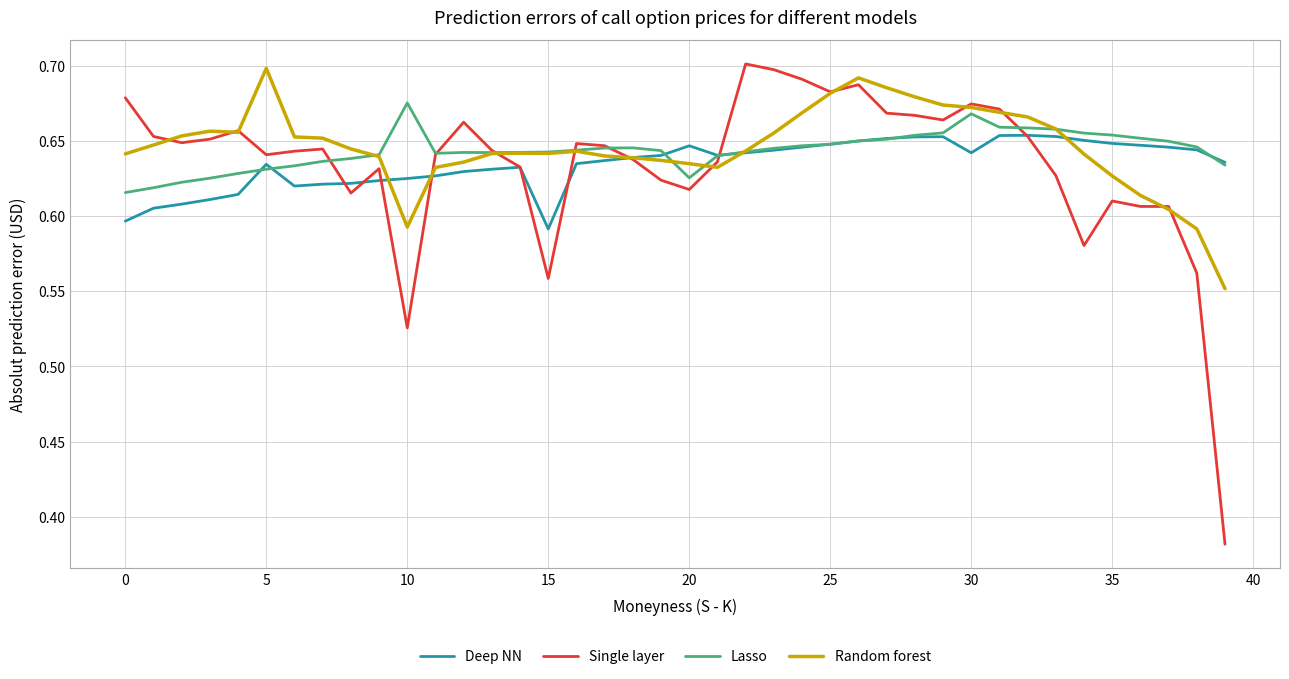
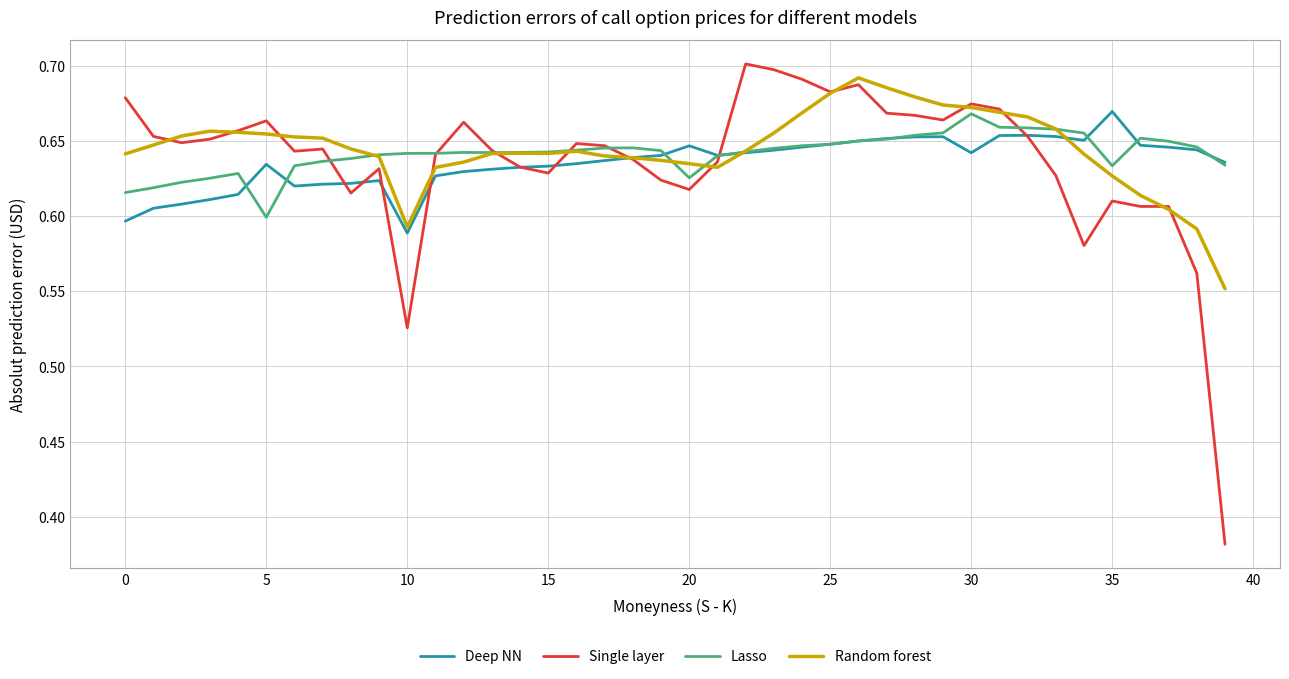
  {
    "Deep NN": {
      "0": 0.597,
      "5": 0.634,
-     "10": 0.625,
-     "15": 0.591,
+     "10": 0.589,
+     "15": 0.633,
      "20": 0.647,
      "30": 0.642,
-     "35": 0.648
+     "35": 0.670
    },
    "Single layer": {
      "0": 0.679,
-     "5": 0.641,
+     "5": 0.663,
      "10": 0.526,
-     "15": 0.559,
+     "15": 0.629,
      "20": 0.618,
      "30": 0.675,
      "35": 0.610
    },
    "Lasso": {
      "0": 0.616,
-     "5": 0.631,
-     "10": 0.675,
+     "5": 0.599,
+     "10": 0.642,
      "20": 0.625,
      "30": 0.668,
-     "35": 0.654
+     "35": 0.633
    },
    "Random forest": {
      "0": 0.641,
-     "5": 0.698,
+     "5": 0.655,
      "10": 0.593,
      "20": 0.635,
      "30": 0.672,
      "35": 0.627
    }
  }
